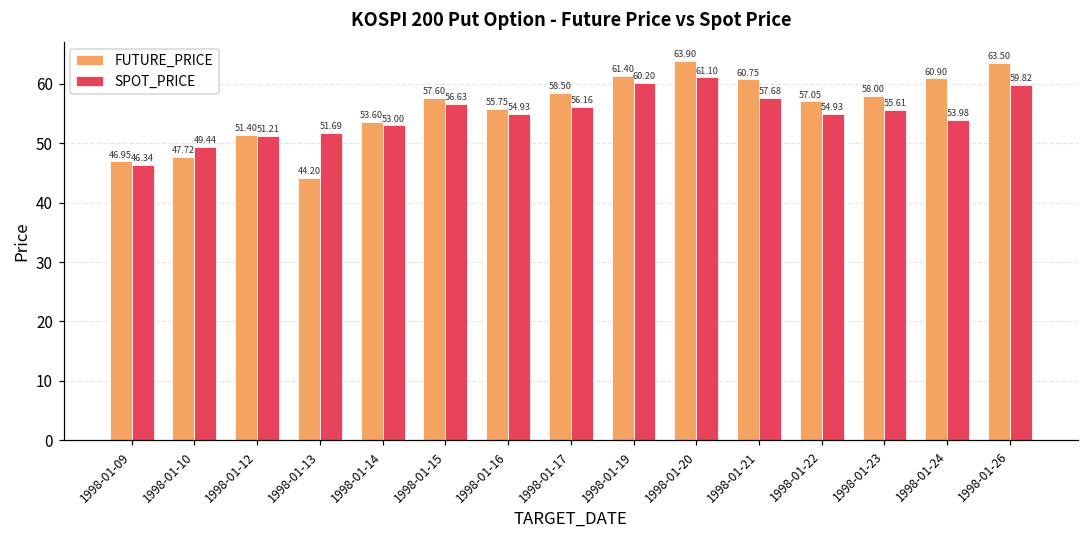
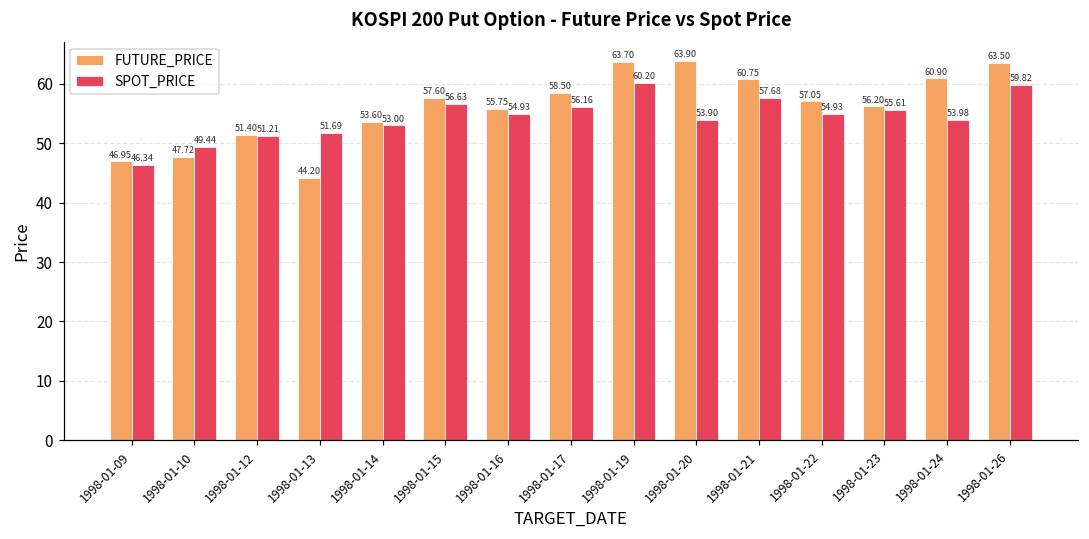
  {
    "FUTURE_PRICE": {
      "1998-01-09": 46.95,
      "1998-01-10": 47.72,
      "1998-01-12": 51.40,
      "1998-01-13": 44.20,
      "1998-01-14": 53.60,
      "1998-01-15": 57.60,
      "1998-01-16": 55.75,
      "1998-01-17": 58.50,
-     "1998-01-19": 61.40,
+     "1998-01-19": 63.70,
      "1998-01-20": 63.90,
      "1998-01-21": 60.75,
      "1998-01-22": 57.05,
-     "1998-01-23": 58.00,
+     "1998-01-23": 56.20,
      "1998-01-24": 60.90,
      "1998-01-26": 63.50
    },
    "SPOT_PRICE": {
      "1998-01-09": 46.34,
      "1998-01-10": 49.44,
      "1998-01-12": 51.21,
      "1998-01-13": 51.69,
      "1998-01-14": 53.00,
      "1998-01-15": 56.63,
      "1998-01-16": 54.93,
      "1998-01-17": 56.16,
      "1998-01-19": 60.20,
-     "1998-01-20": 61.10,
+     "1998-01-20": 53.90,
      "1998-01-21": 57.68,
      "1998-01-22": 54.93,
      "1998-01-23": 55.61,
      "1998-01-24": 53.98,
      "1998-01-26": 59.82
    }
  }
